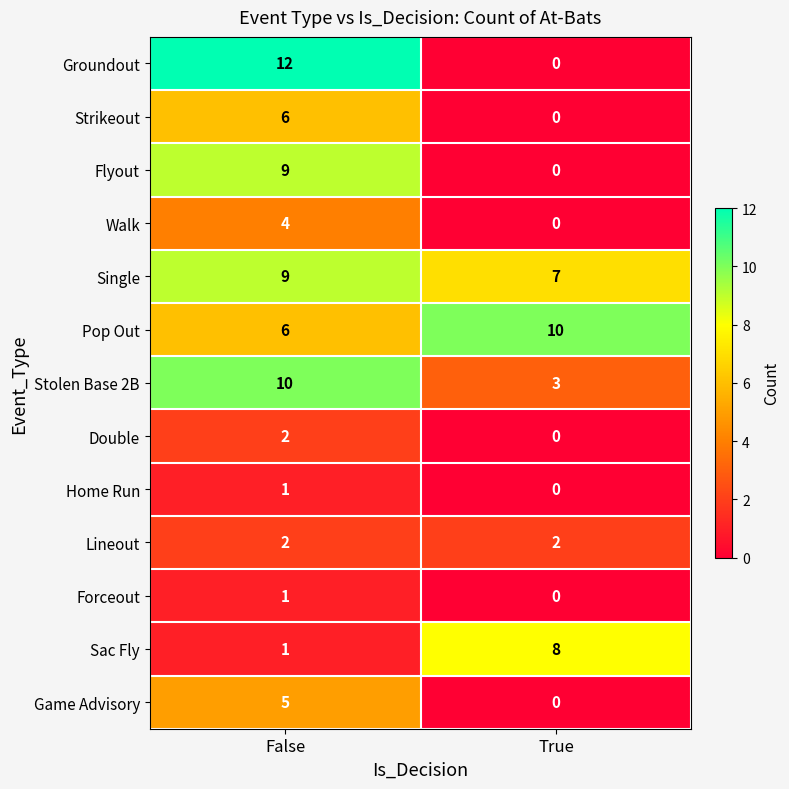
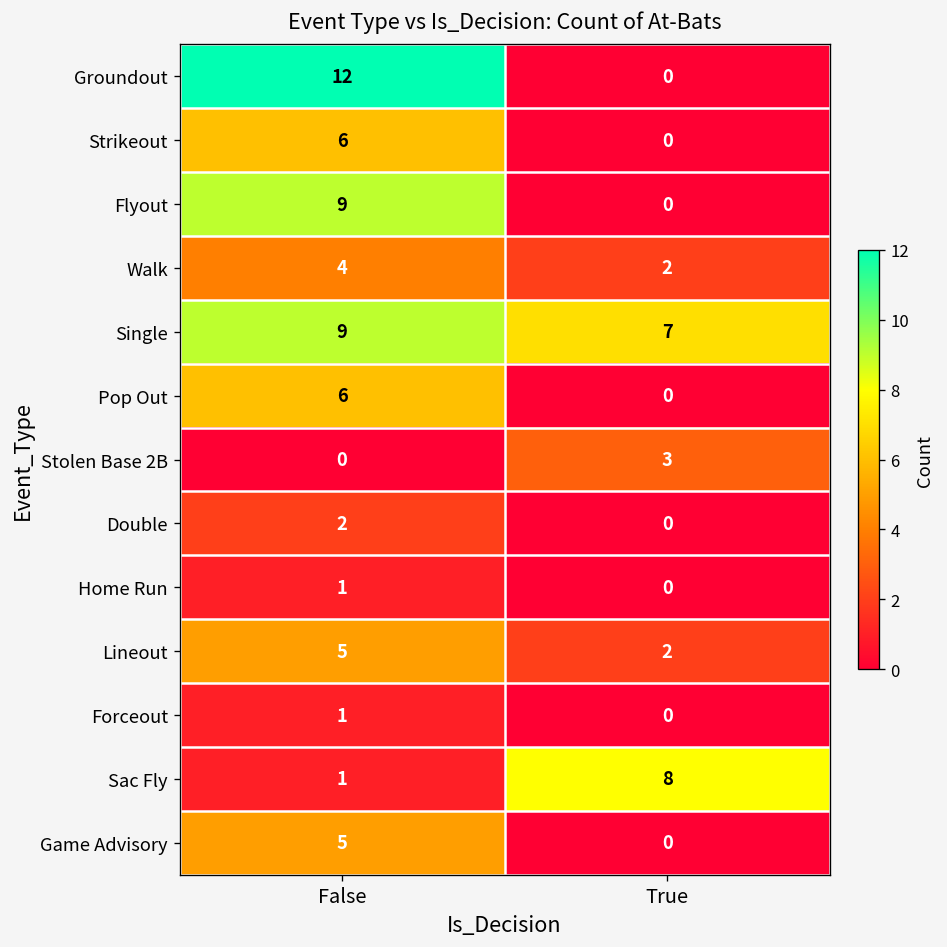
  {
    "Groundout": {
      "False": 12,
      "True": 0
    },
    "Strikeout": {
      "False": 6,
      "True": 0
    },
    "Flyout": {
      "False": 9,
      "True": 0
    },
    "Walk": {
      "False": 4,
-     "True": 0
+     "True": 2
    },
    "Single": {
      "False": 9,
      "True": 7
    },
    "Pop Out": {
      "False": 6,
-     "True": 10
+     "True": 0
    },
    "Stolen Base 2B": {
-     "False": 10,
+     "False": 0,
      "True": 3
    },
    "Double": {
      "False": 2,
      "True": 0
    },
    "Home Run": {
      "False": 1,
      "True": 0
    },
    "Lineout": {
-     "False": 2,
+     "False": 5,
      "True": 2
    },
    "Forceout": {
      "False": 1,
      "True": 0
    },
    "Sac Fly": {
      "False": 1,
      "True": 8
    },
    "Game Advisory": {
      "False": 5,
      "True": 0
    }
  }
